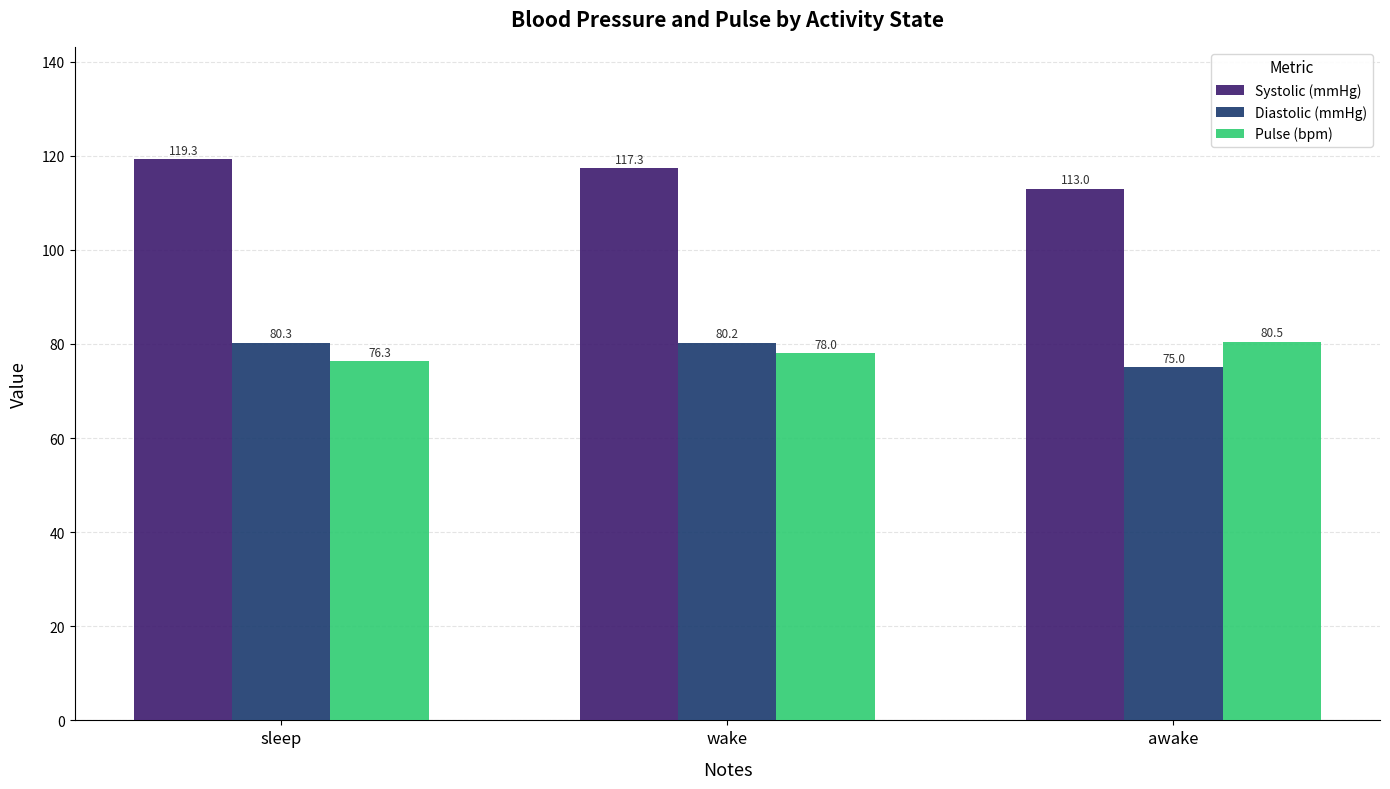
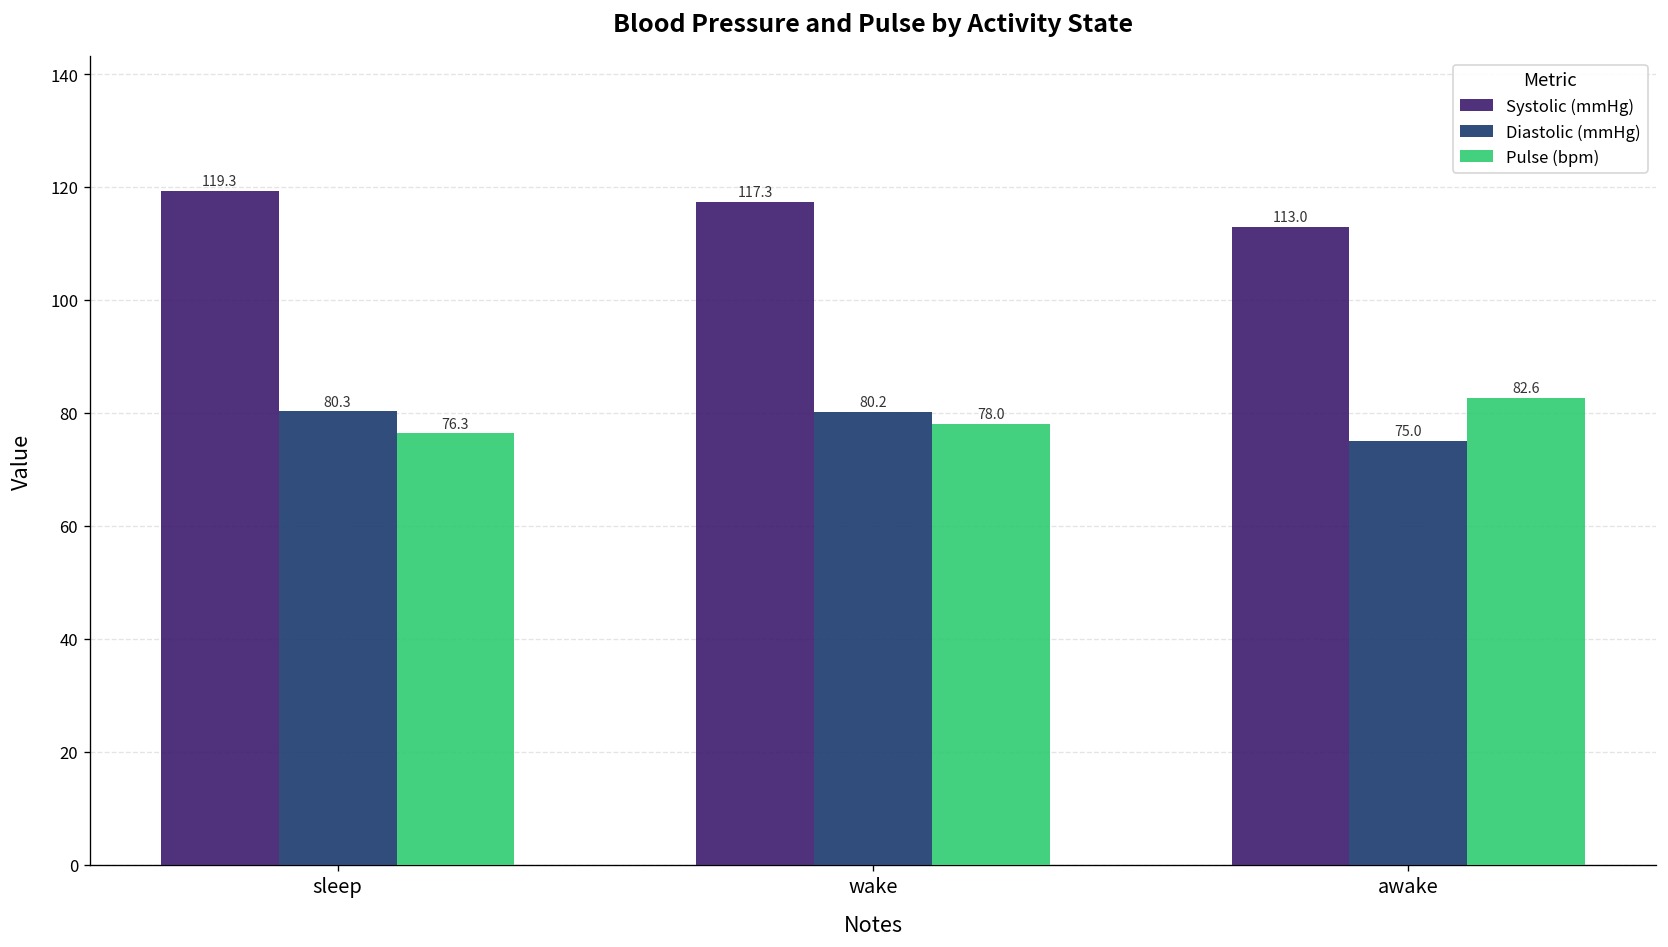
  {
    "Pulse (bpm)": {
      "sleep": 76.3,
      "wake": 78.0,
-     "awake": 80.5
+     "awake": 82.6
    }
  }
